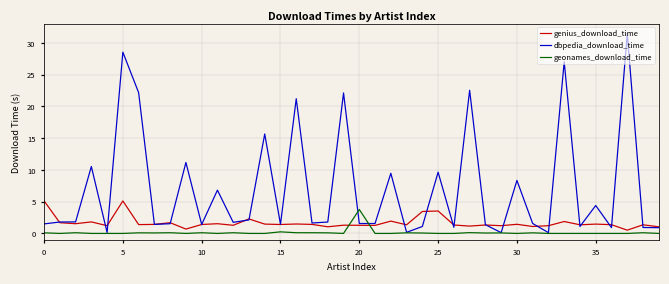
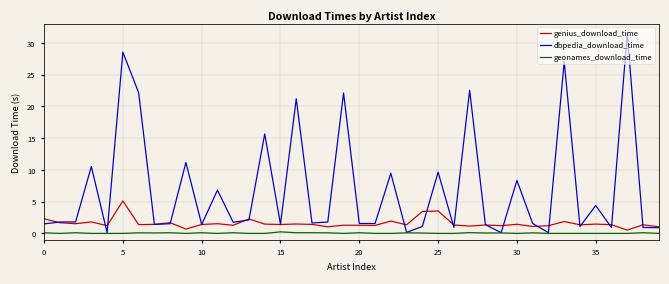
  {
    "genius_download_time": {
-     "0": 5,
+     "0": 2,
      "5": 5,
      "25": 4,
      "30": 1,
      "35": 1
    },
    "dbpedia_download_time": {
      "0": 1,
      "5": 29,
      "25": 10,
      "30": 8,
      "35": 4
    },
    "geonames_download_time": {
      "0": 0,
      "5": 0,
      "10": 0,
      "15": 0,
-     "20": 4,
+     "20": 0,
      "25": 0,
      "30": 0,
      "35": 0
    }
  }
